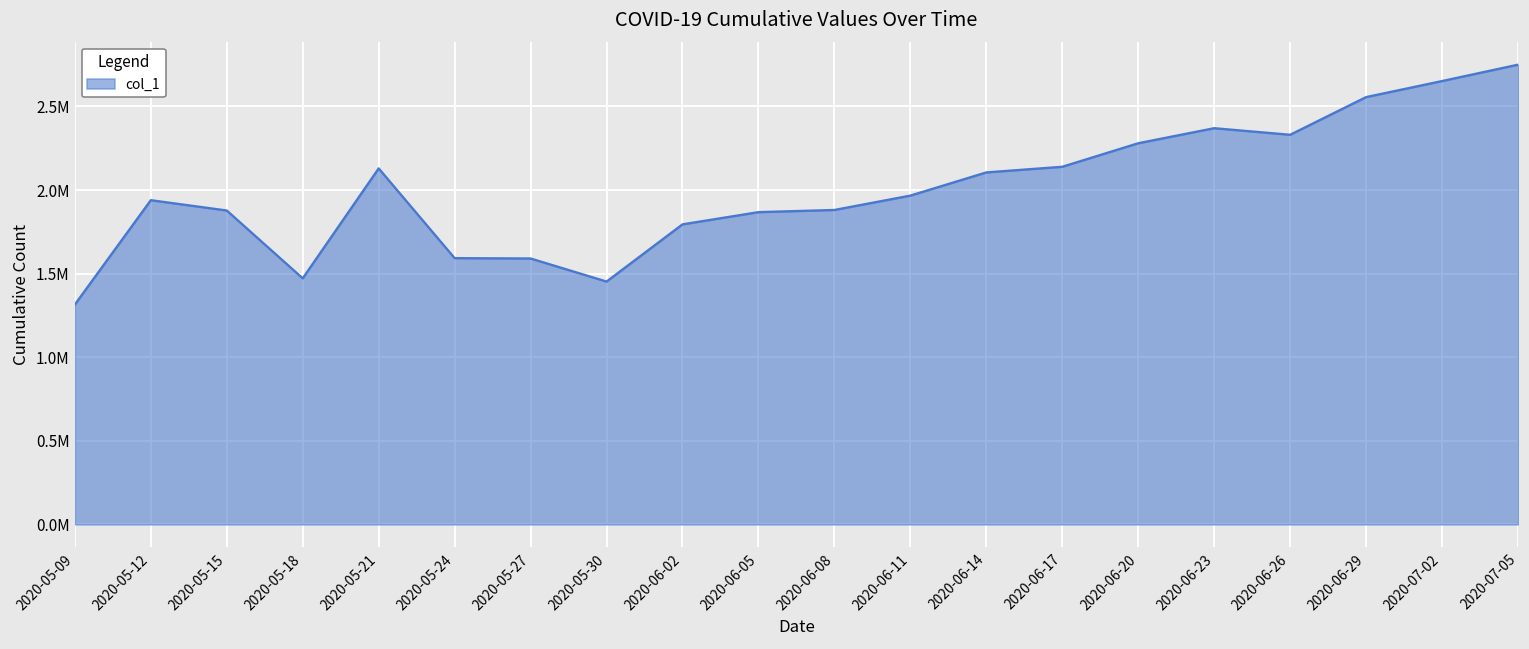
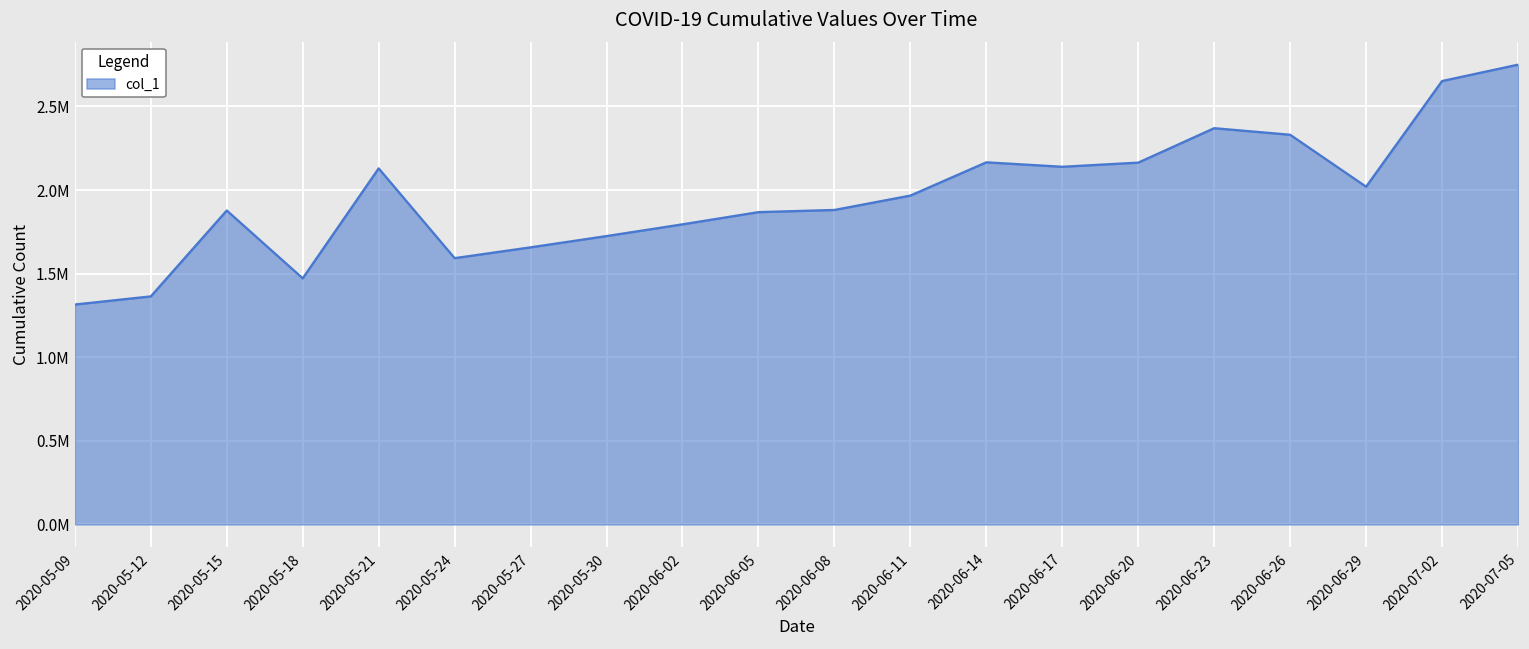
  {
    "2020-05-09": 1320000,
-   "2020-05-12": 1940000,
+   "2020-05-12": 1360000,
    "2020-05-15": 1880000,
    "2020-05-18": 1470000,
    "2020-05-21": 2130000,
    "2020-05-24": 1590000,
-   "2020-05-27": 1590000,
-   "2020-05-30": 1450000,
+   "2020-05-27": 1660000,
+   "2020-05-30": 1720000,
    "2020-06-02": 1790000,
    "2020-06-05": 1870000,
    "2020-06-08": 1880000,
    "2020-06-11": 1970000,
-   "2020-06-14": 2110000,
+   "2020-06-14": 2170000,
    "2020-06-17": 2140000,
-   "2020-06-20": 2280000,
+   "2020-06-20": 2160000,
    "2020-06-23": 2370000,
    "2020-06-26": 2330000,
-   "2020-06-29": 2560000,
+   "2020-06-29": 2020000,
    "2020-07-02": 2650000,
    "2020-07-05": 2750000
  }
